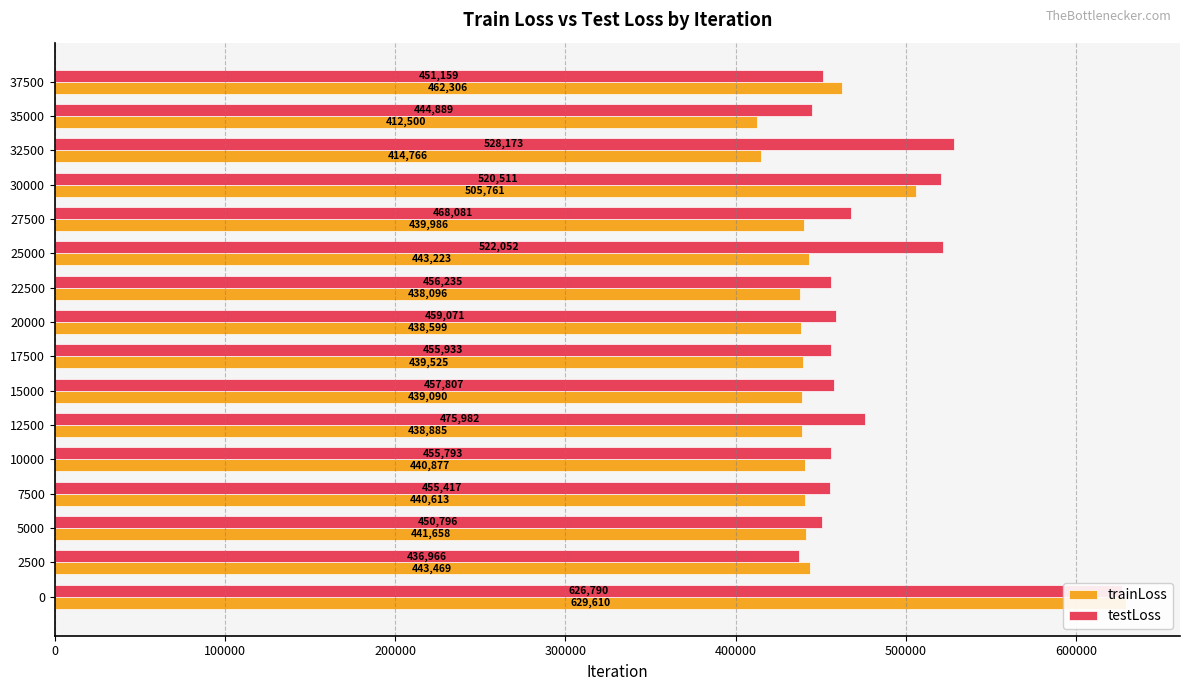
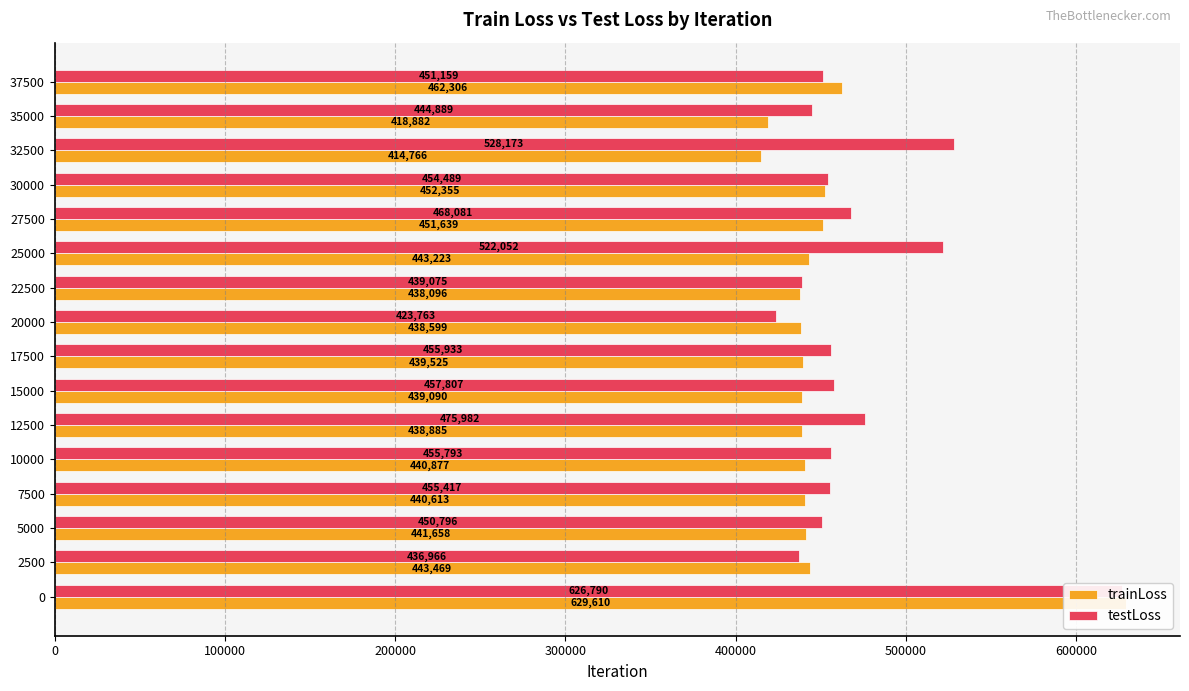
  {
    "trainLoss": {
      "37500": "462,306",
-     "35000": "412,500",
+     "35000": "418,882",
      "32500": "414,766",
-     "30000": "505,761",
-     "27500": "439,986",
+     "30000": "452,355",
+     "27500": "451,639",
      "25000": "443,223",
      "22500": "438,096",
      "20000": "438,599",
      "17500": "439,525",
      "15000": "439,090",
      "12500": "438,885",
      "10000": "440,877",
      "7500": "440,613",
      "5000": "441,658",
      "2500": "443,469"
    },
    "testLoss": {
      "37500": "451,159",
      "35000": "444,889",
      "32500": "528,173",
-     "30000": "520,511",
+     "30000": "454,489",
      "27500": "468,081",
      "25000": "522,052",
-     "22500": "456,235",
-     "20000": "459,071",
+     "22500": "439,075",
+     "20000": "423,763",
      "17500": "455,933",
      "15000": "457,807",
      "12500": "475,982",
      "10000": "455,793",
      "7500": "455,417",
      "5000": "450,796",
      "2500": "436,966"
    }
  }
